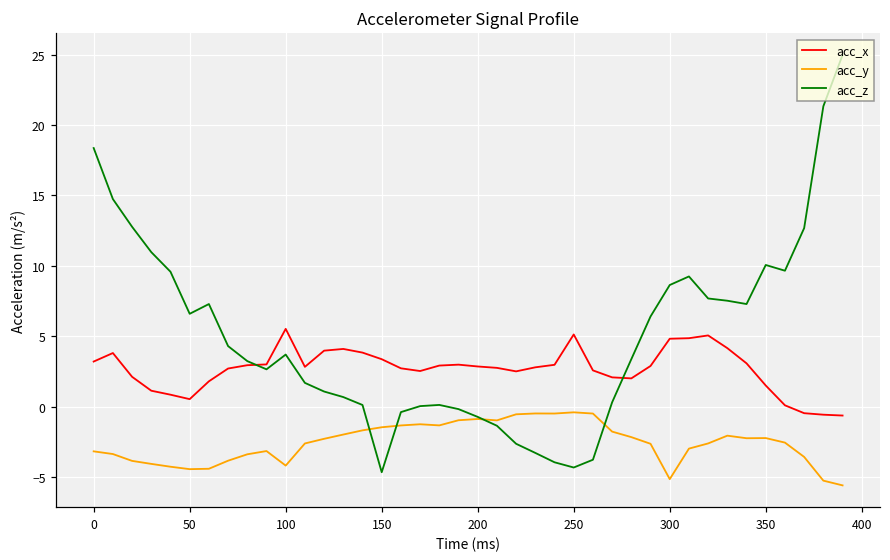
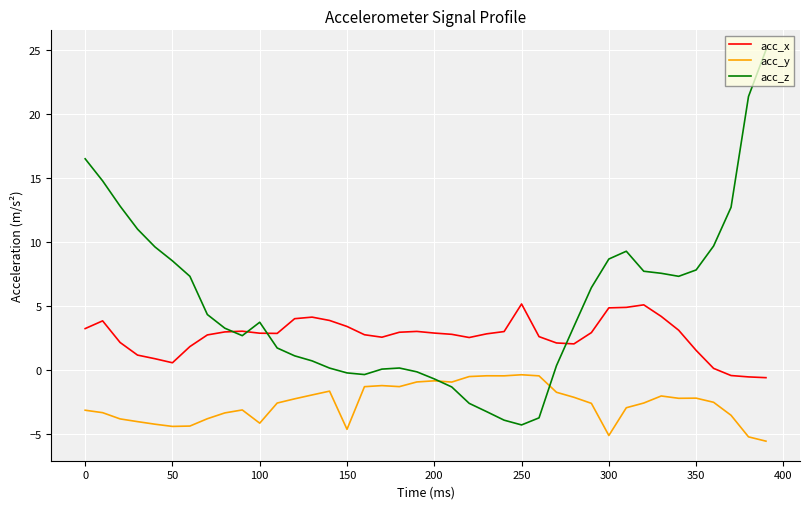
  {
    "acc_x": {
      "0": 3.2,
      "50": 0.5,
-     "100": 5.5,
+     "100": 2.9,
      "150": 3.4,
      "200": 2.9,
      "250": 5.1,
      "300": 4.8,
      "350": 1.5
    },
    "acc_y": {
      "0": -3.2,
      "50": -4.4,
      "100": -4.2,
-     "150": -1.4,
+     "150": -4.6,
      "250": -0.4,
      "300": -5.1,
      "350": -2.2
    },
    "acc_z": {
-     "0": 18.4,
-     "50": 6.6,
+     "0": 16.5,
+     "50": 8.5,
      "100": 3.7,
-     "150": -4.6,
+     "150": -0.2,
      "250": -4.3,
      "300": 8.6,
-     "350": 10.1
+     "350": 7.8
    }
  }
